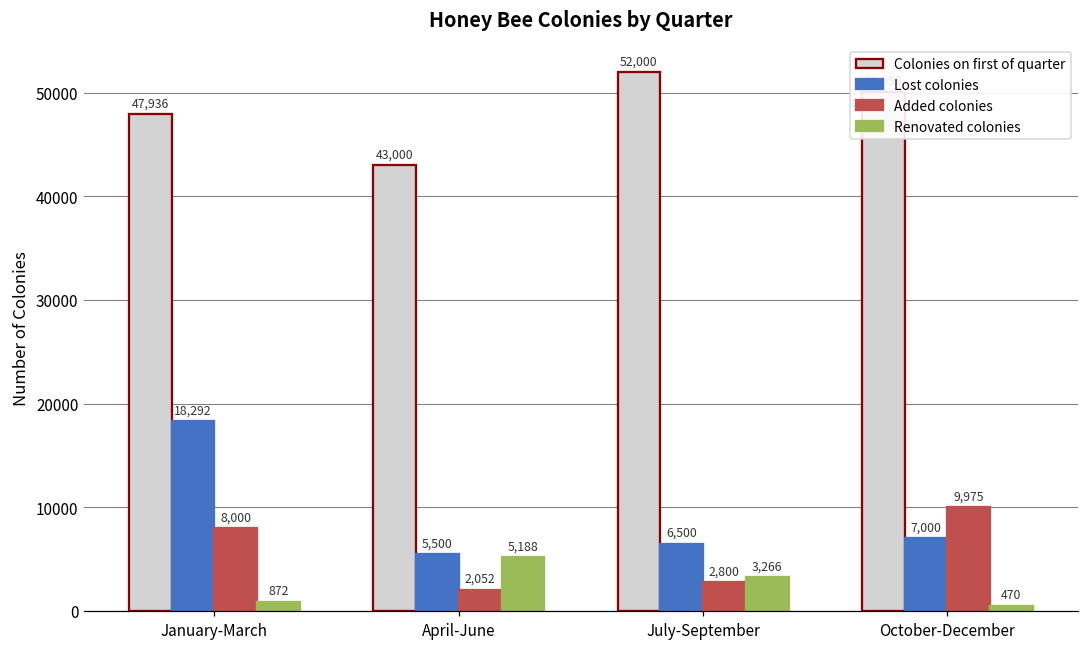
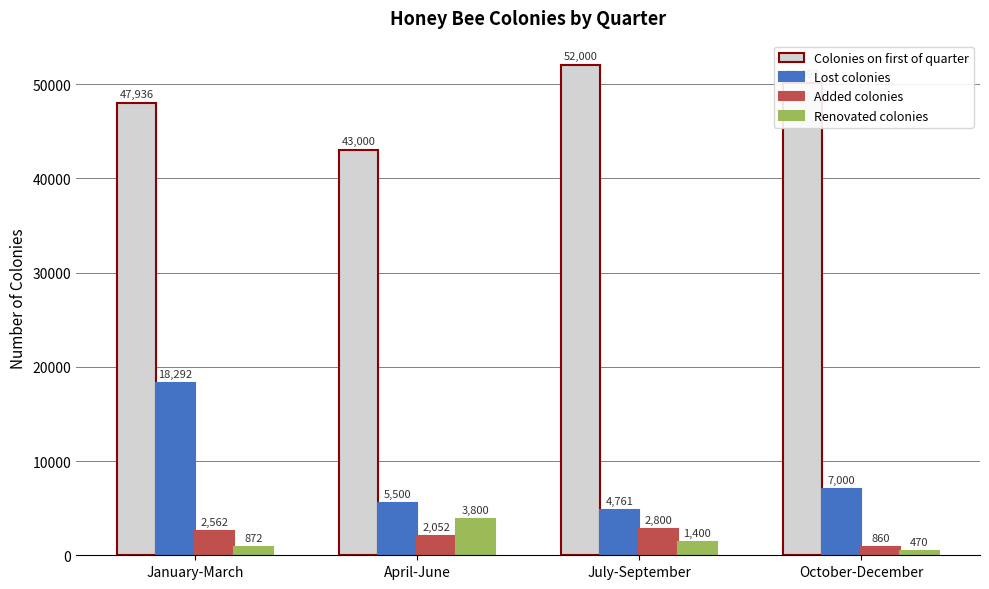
  {
    "Colonies on first of quarter": {
      "January-March": "47,936",
      "April-June": "43,000",
      "July-September": "52,000"
    },
    "Lost colonies": {
      "January-March": "18,292",
      "April-June": "5,500",
-     "July-September": "6,500",
+     "July-September": "4,761",
      "October-December": "7,000"
    },
    "Added colonies": {
-     "January-March": "8,000",
+     "January-March": "2,562",
      "April-June": "2,052",
      "July-September": "2,800",
-     "October-December": "9,975"
+     "October-December": "860"
    },
    "Renovated colonies": {
      "January-March": "872",
-     "April-June": "5,188",
-     "July-September": "3,266",
+     "April-June": "3,800",
+     "July-September": "1,400",
      "October-December": "470"
    }
  }
